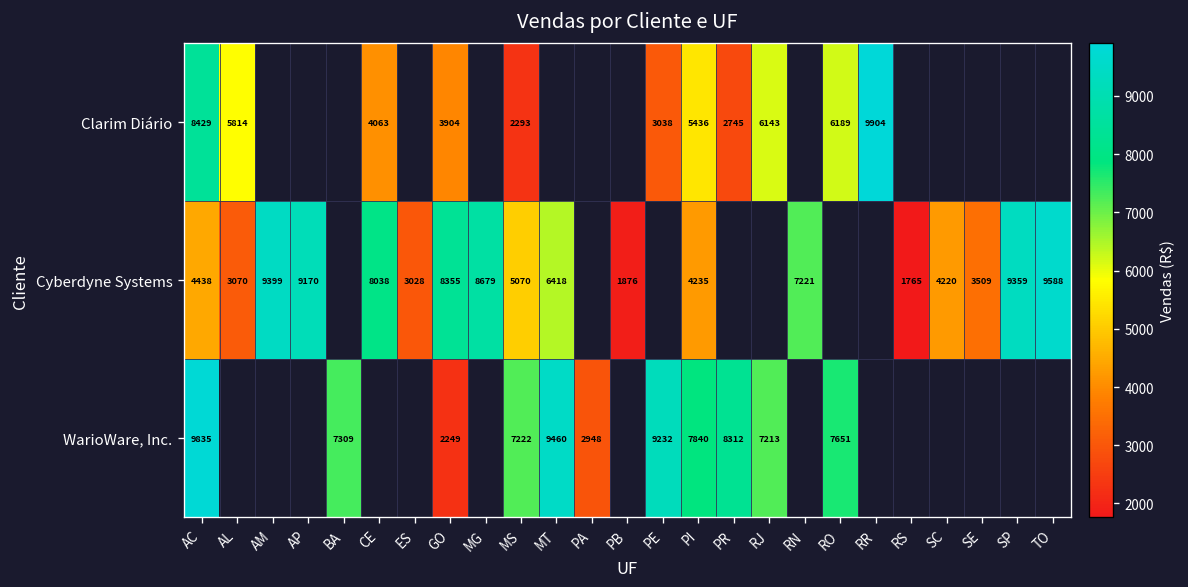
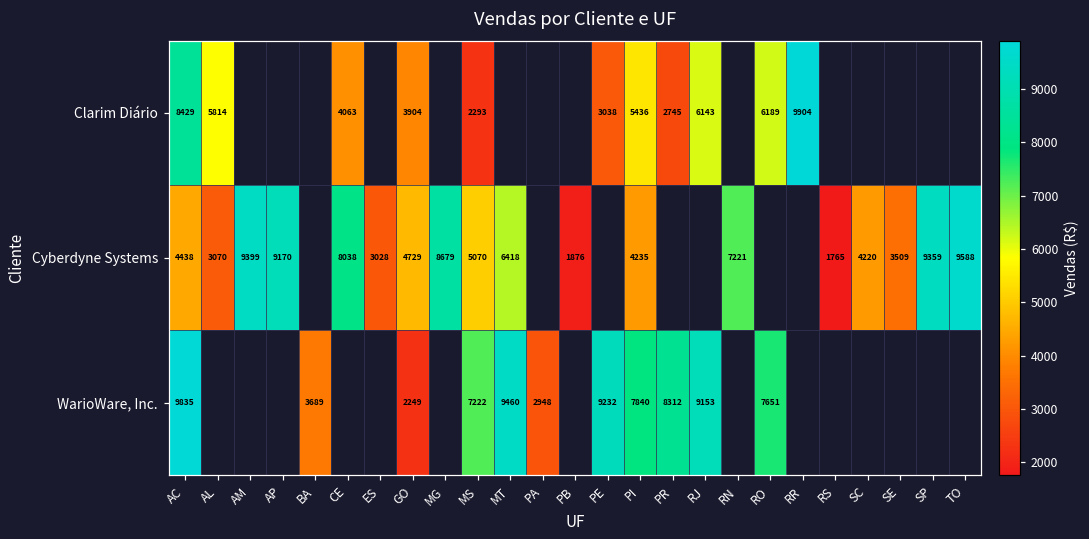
  {
    "Clarim Diário": {
      "AC": 8429,
      "AL": 5814,
      "CE": 4063,
      "GO": 3904,
      "MS": 2293,
      "PE": 3038,
      "PI": 5436,
      "PR": 2745,
      "RJ": 6143,
      "RO": 6189,
      "RR": 9904
    },
    "Cyberdyne Systems": {
      "AC": 4438,
      "AL": 3070,
      "AM": 9399,
      "AP": 9170,
      "CE": 8038,
      "ES": 3028,
-     "GO": 8355,
+     "GO": 4729,
      "MG": 8679,
      "MS": 5070,
      "MT": 6418,
      "PB": 1876,
      "PI": 4235,
      "RN": 7221,
      "RS": 1765,
      "SC": 4220,
      "SE": 3509,
      "SP": 9359,
      "TO": 9588
    },
    "WarioWare, Inc.": {
      "AC": 9835,
-     "BA": 7309,
+     "BA": 3689,
      "GO": 2249,
      "MS": 7222,
      "MT": 9460,
      "PA": 2948,
      "PE": 9232,
      "PI": 7840,
      "PR": 8312,
-     "RJ": 7213,
+     "RJ": 9153,
      "RO": 7651
    }
  }
